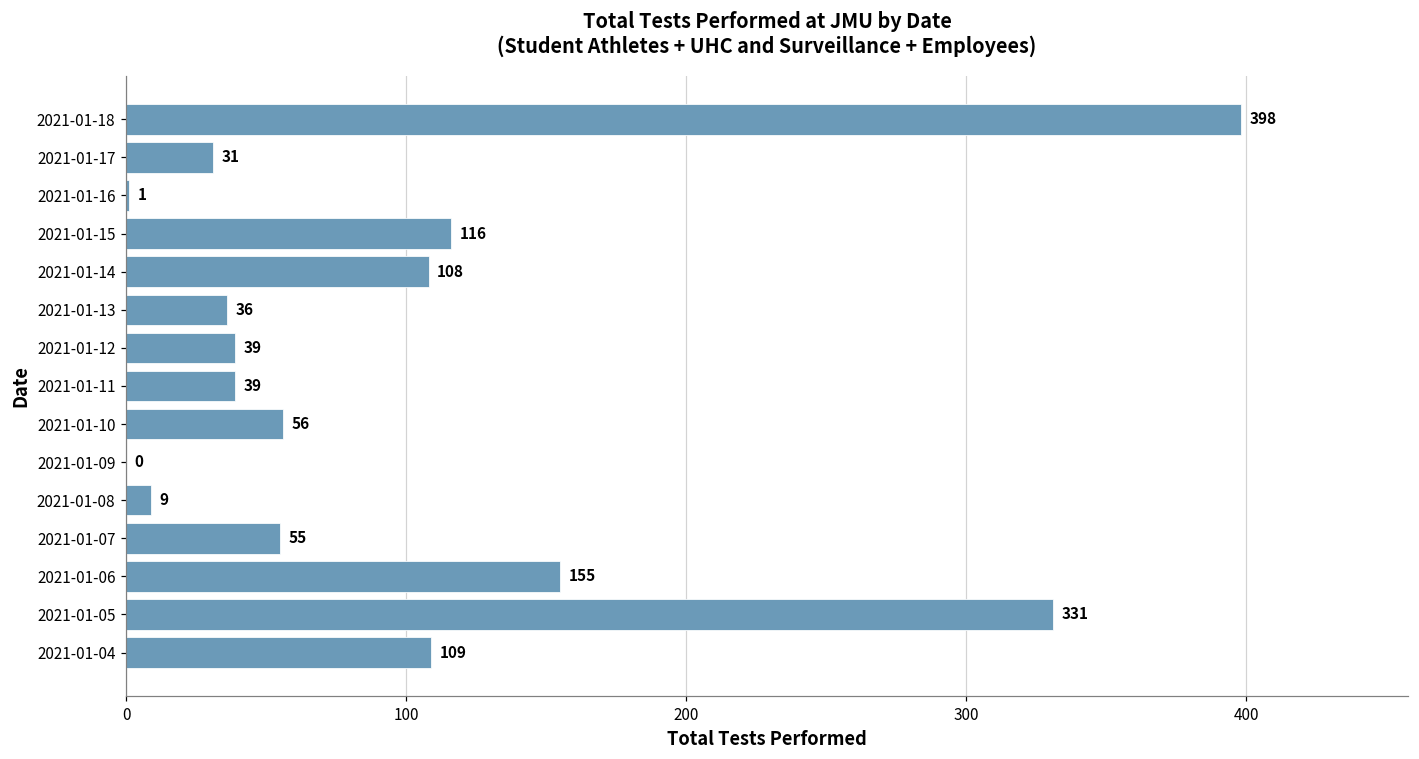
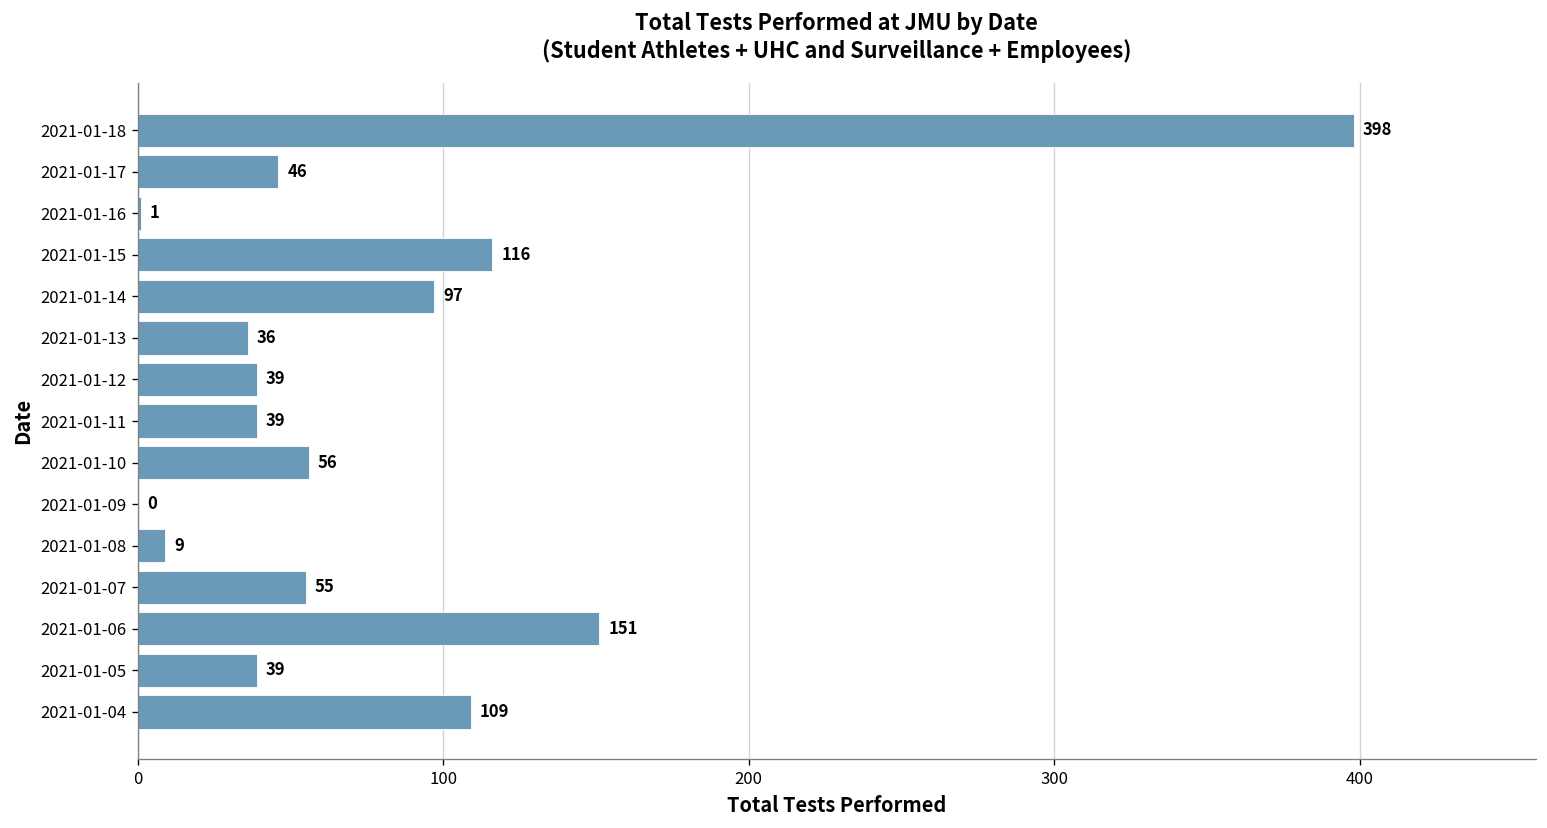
  {
    "2021-01-18": 398,
-   "2021-01-17": 31,
+   "2021-01-17": 46,
    "2021-01-16": 1,
    "2021-01-15": 116,
-   "2021-01-14": 108,
+   "2021-01-14": 97,
    "2021-01-13": 36,
    "2021-01-12": 39,
    "2021-01-11": 39,
    "2021-01-10": 56,
    "2021-01-09": 0,
    "2021-01-08": 9,
    "2021-01-07": 55,
-   "2021-01-06": 155,
-   "2021-01-05": 331,
+   "2021-01-06": 151,
+   "2021-01-05": 39,
    "2021-01-04": 109
  }
